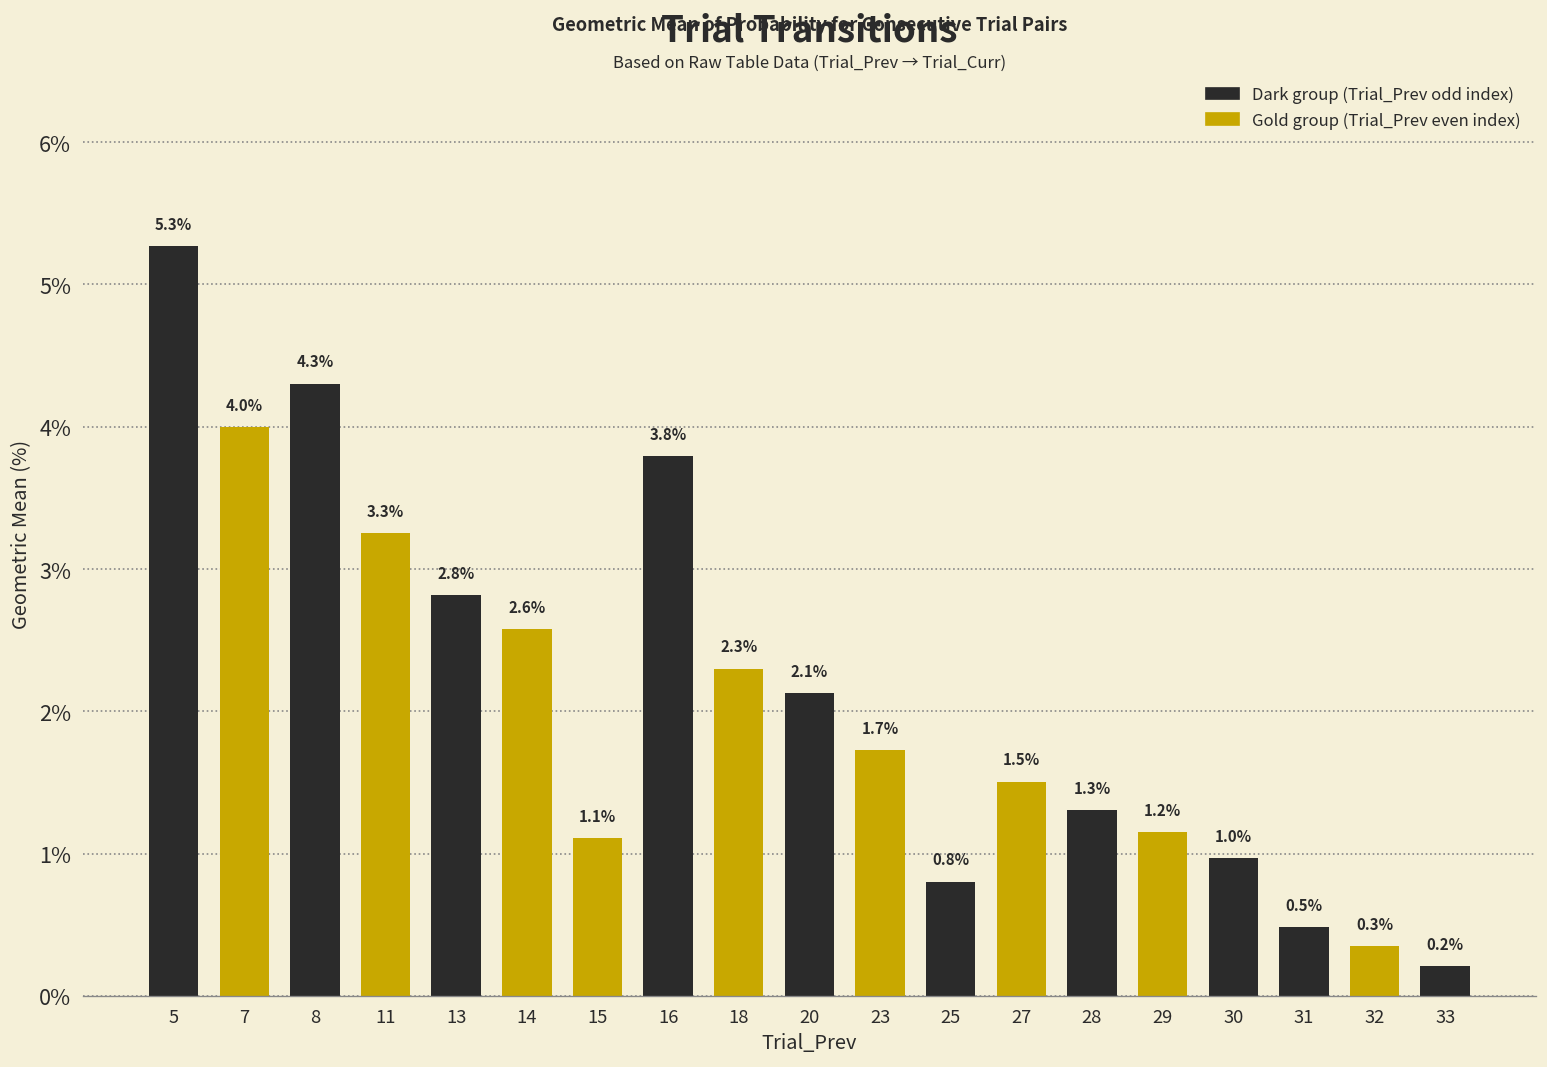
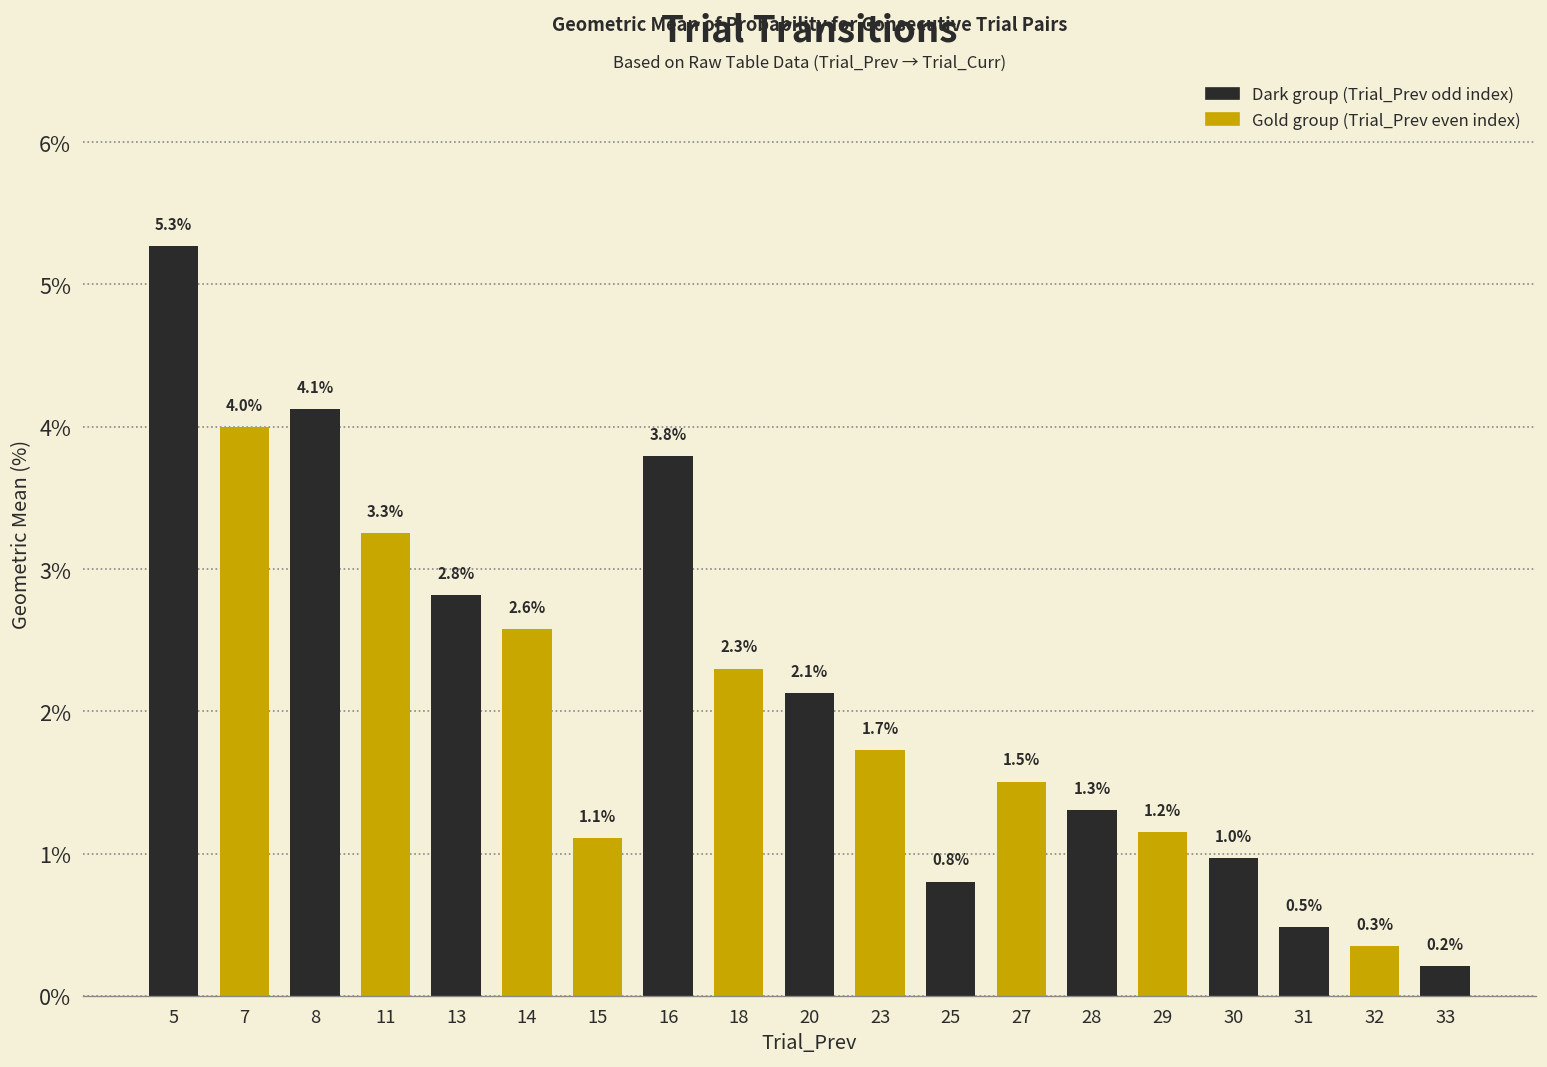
  {
    "5": "5.3%",
    "7": "4.0%",
-   "8": "4.3%",
+   "8": "4.1%",
    "11": "3.3%",
    "13": "2.8%",
    "14": "2.6%",
    "15": "1.1%",
    "16": "3.8%",
    "18": "2.3%",
    "20": "2.1%",
    "23": "1.7%",
    "25": "0.8%",
    "27": "1.5%",
    "28": "1.3%",
    "29": "1.2%",
    "30": "1.0%",
    "31": "0.5%",
    "32": "0.3%",
    "33": "0.2%"
  }
